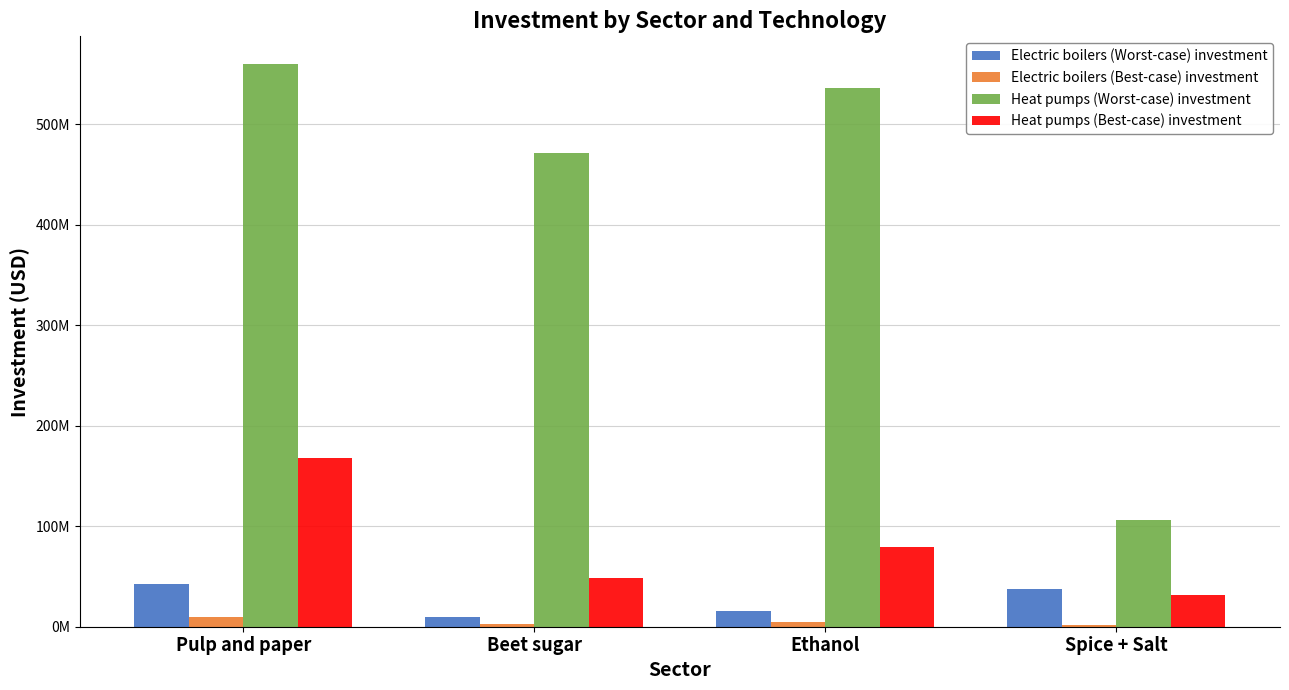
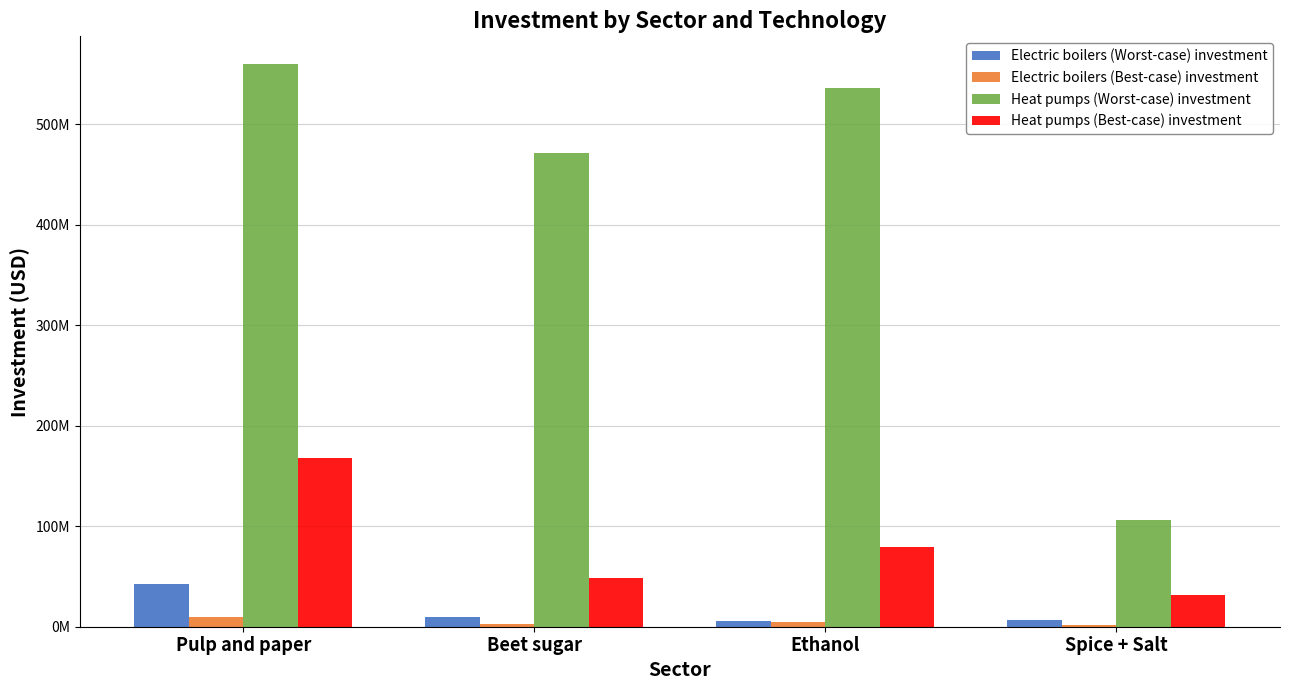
  {
    "Electric boilers (Worst-case) investment": {
      "Pulp and paper": 42000000,
      "Beet sugar": 10000000,
-     "Ethanol": 16000000,
-     "Spice + Salt": 38000000
+     "Ethanol": 6000000,
+     "Spice + Salt": 6000000
    },
    "Electric boilers (Best-case) investment": {
      "Pulp and paper": 10000000,
      "Beet sugar": 3000000,
      "Ethanol": 4000000
    },
    "Heat pumps (Worst-case) investment": {
      "Pulp and paper": 560000000,
      "Beet sugar": 472000000,
      "Ethanol": 536000000,
      "Spice + Salt": 106000000
    },
    "Heat pumps (Best-case) investment": {
      "Pulp and paper": 168000000,
      "Beet sugar": 48000000,
      "Ethanol": 79000000,
      "Spice + Salt": 32000000
    }
  }
